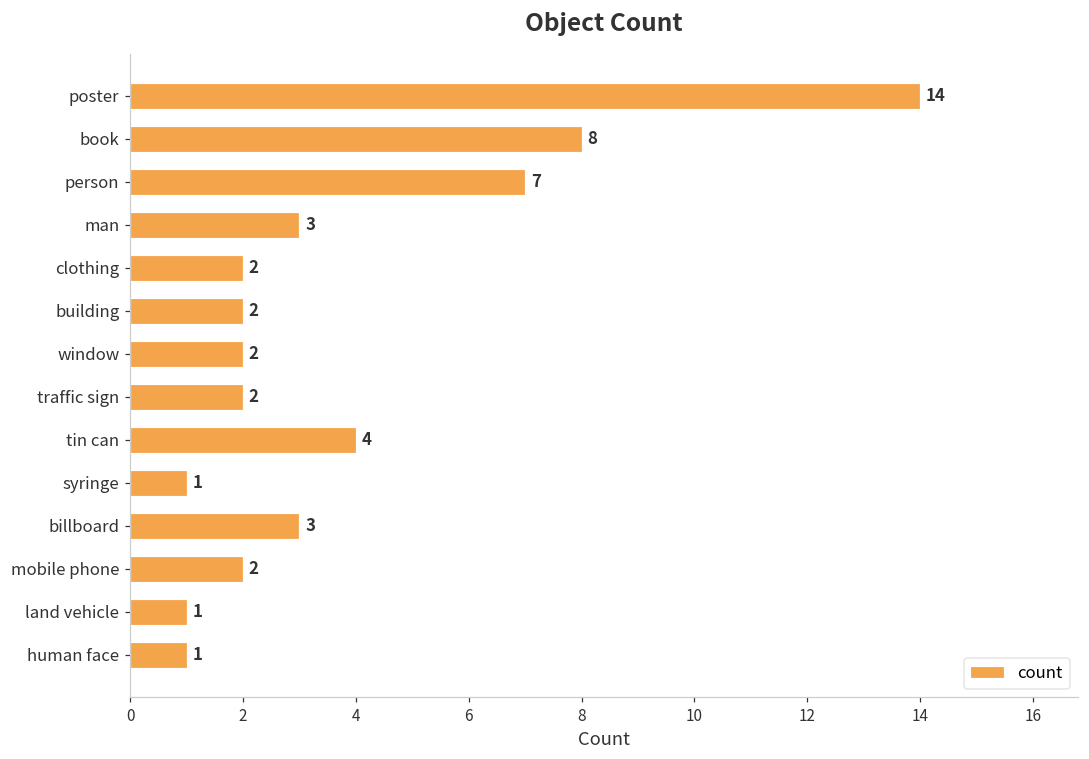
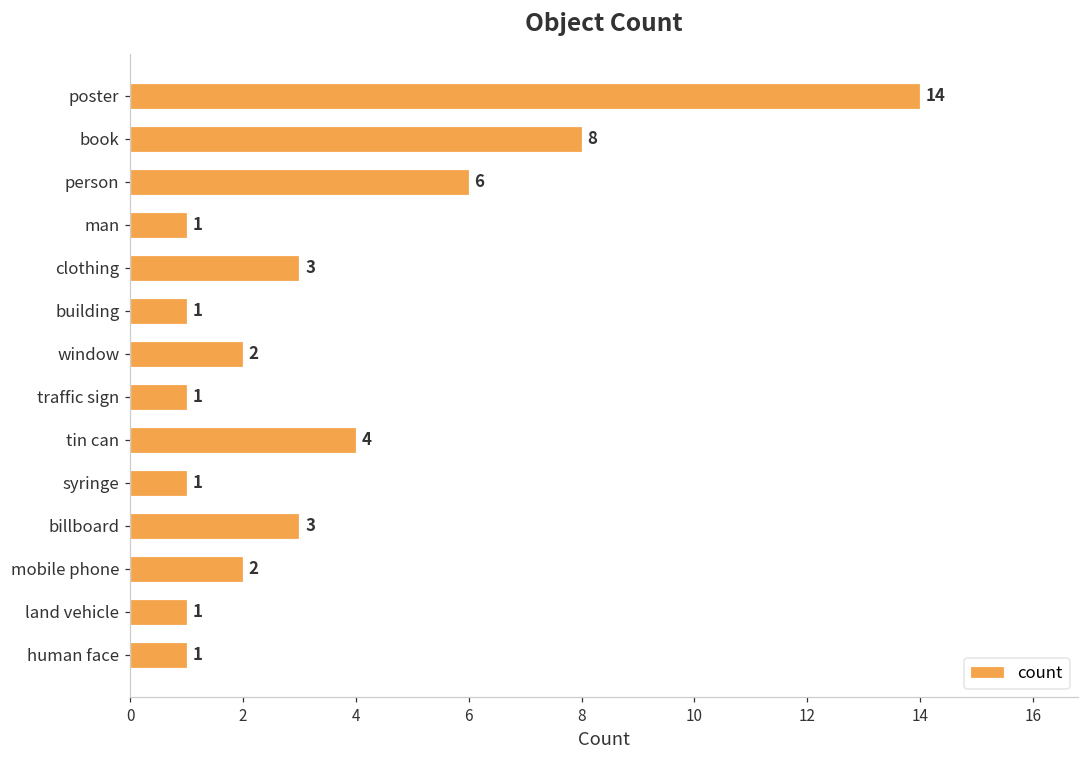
  {
    "poster": 14,
    "book": 8,
-   "person": 7,
-   "man": 3,
-   "clothing": 2,
-   "building": 2,
+   "person": 6,
+   "man": 1,
+   "clothing": 3,
+   "building": 1,
    "window": 2,
-   "traffic sign": 2,
+   "traffic sign": 1,
    "tin can": 4,
    "syringe": 1,
    "billboard": 3,
    "mobile phone": 2,
    "land vehicle": 1,
    "human face": 1
  }
